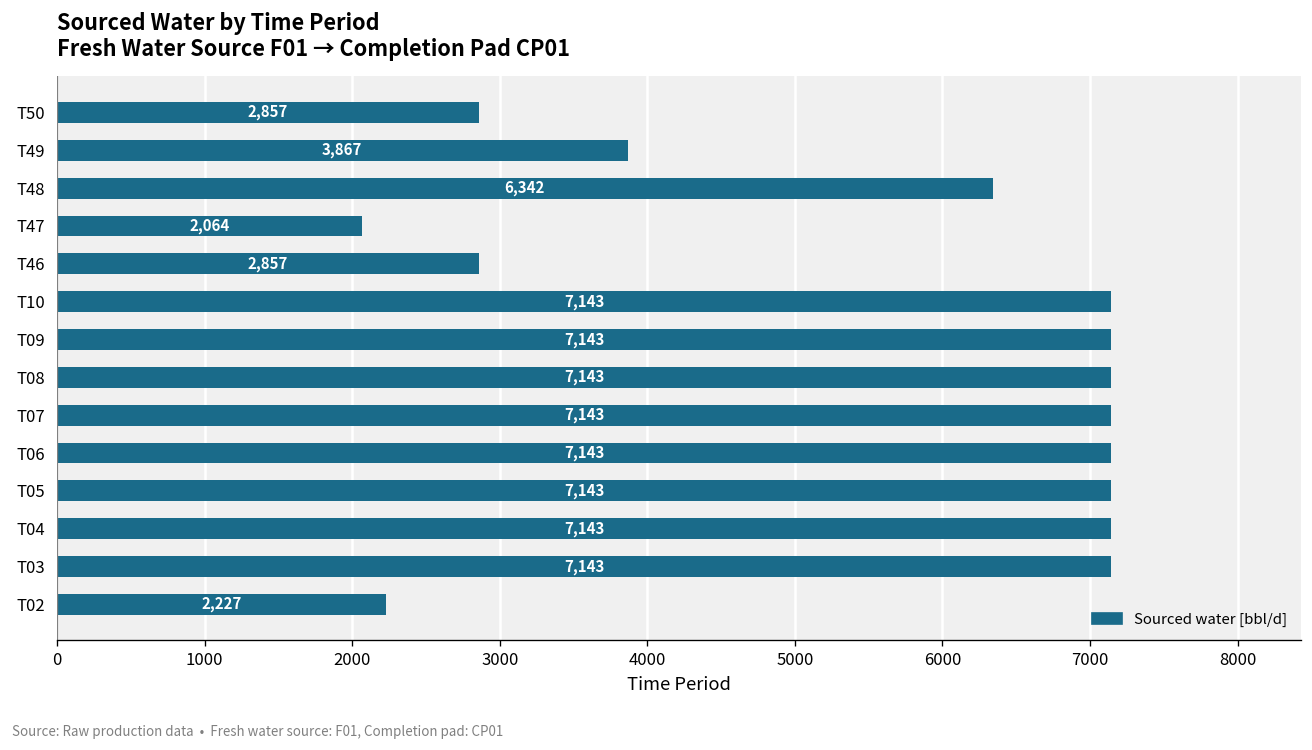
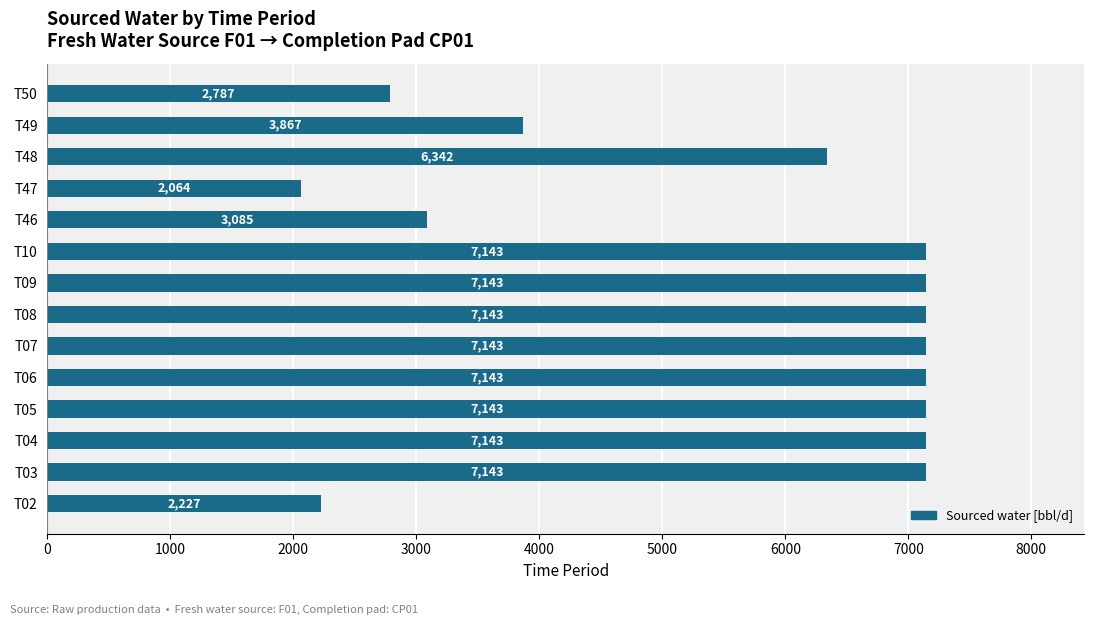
  {
-   "T50": "2,857",
+   "T50": "2,787",
    "T49": "3,867",
    "T48": "6,342",
    "T47": "2,064",
-   "T46": "2,857",
+   "T46": "3,085",
    "T10": "7,143",
    "T09": "7,143",
    "T08": "7,143",
    "T07": "7,143",
    "T06": "7,143",
    "T05": "7,143",
    "T04": "7,143",
    "T03": "7,143",
    "T02": "2,227"
  }
